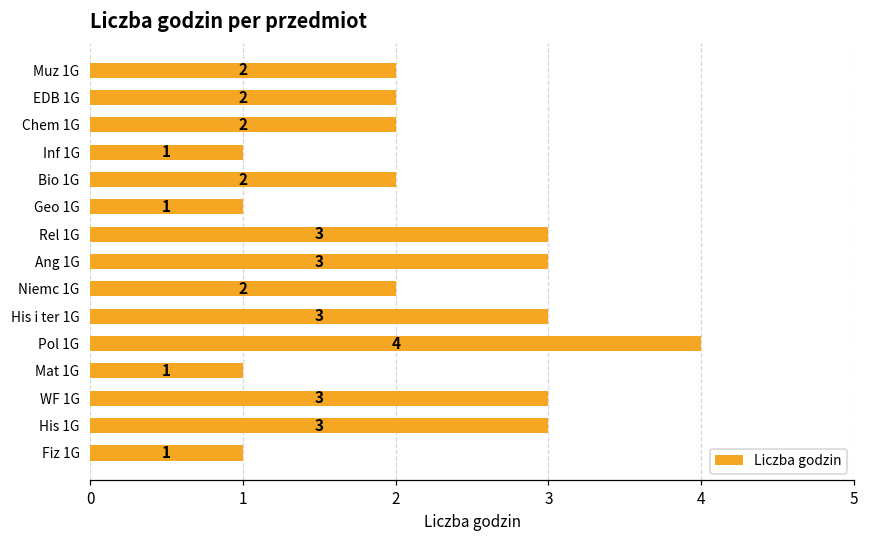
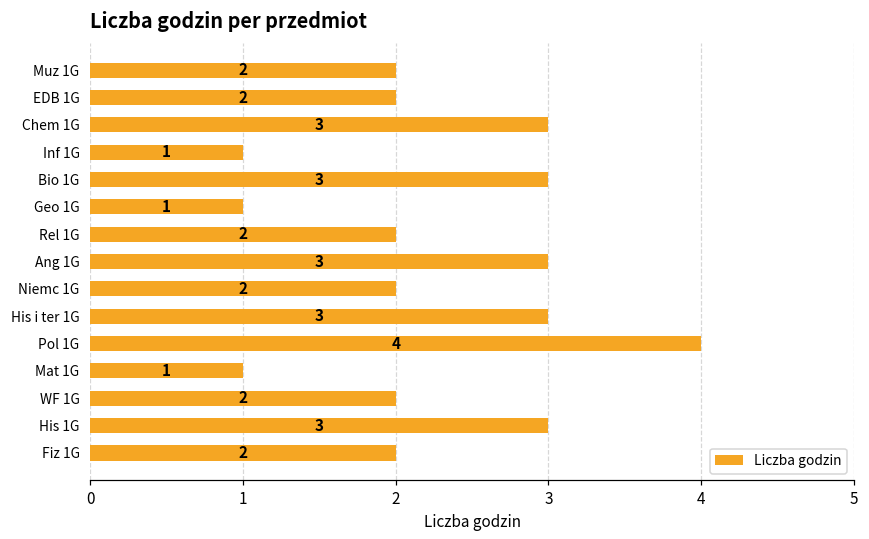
  {
    "Muz 1G": 2,
    "EDB 1G": 2,
-   "Chem 1G": 2,
+   "Chem 1G": 3,
    "Inf 1G": 1,
-   "Bio 1G": 2,
+   "Bio 1G": 3,
    "Geo 1G": 1,
-   "Rel 1G": 3,
+   "Rel 1G": 2,
    "Ang 1G": 3,
    "Niemc 1G": 2,
    "His i ter 1G": 3,
    "Pol 1G": 4,
    "Mat 1G": 1,
-   "WF 1G": 3,
+   "WF 1G": 2,
    "His 1G": 3,
-   "Fiz 1G": 1
+   "Fiz 1G": 2
  }
